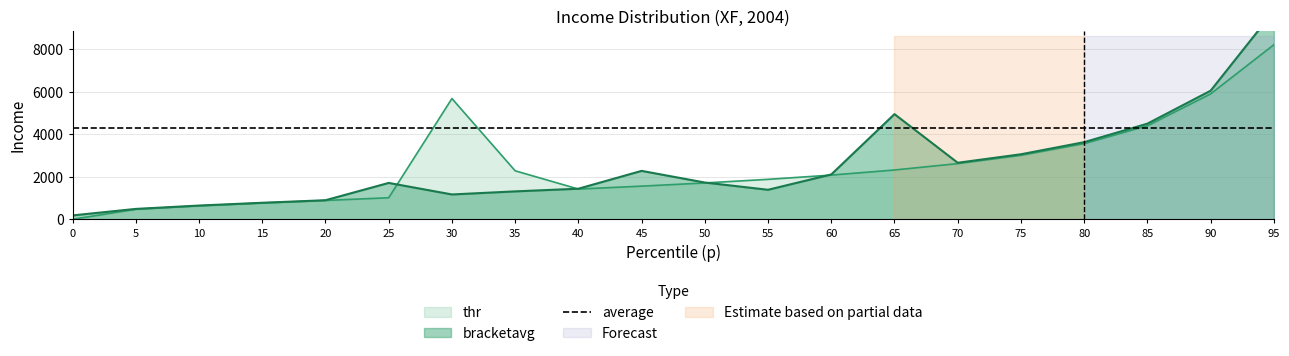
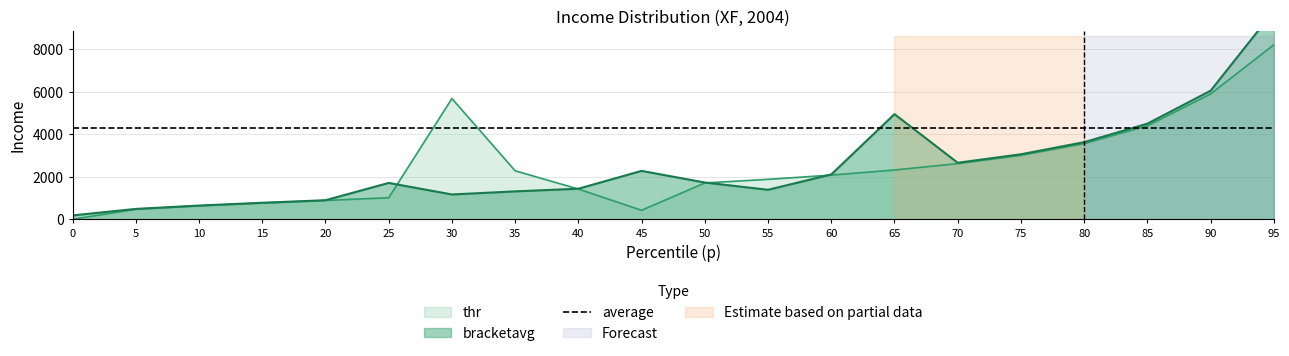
  {
    "thr": {
      "0": 0,
      "25": 1000,
      "30": 5700,
      "35": 2300,
-     "45": 1600,
+     "45": 400,
      "55": 1900,
      "65": 2300,
      "90": 5900,
      "95": 8200
    },
    "bracketavg": {
      "0": 200,
      "25": 1700,
      "30": 1200,
      "35": 1300,
      "45": 2300,
      "55": 1400,
      "65": 4900,
      "90": 6100
    }
  }
